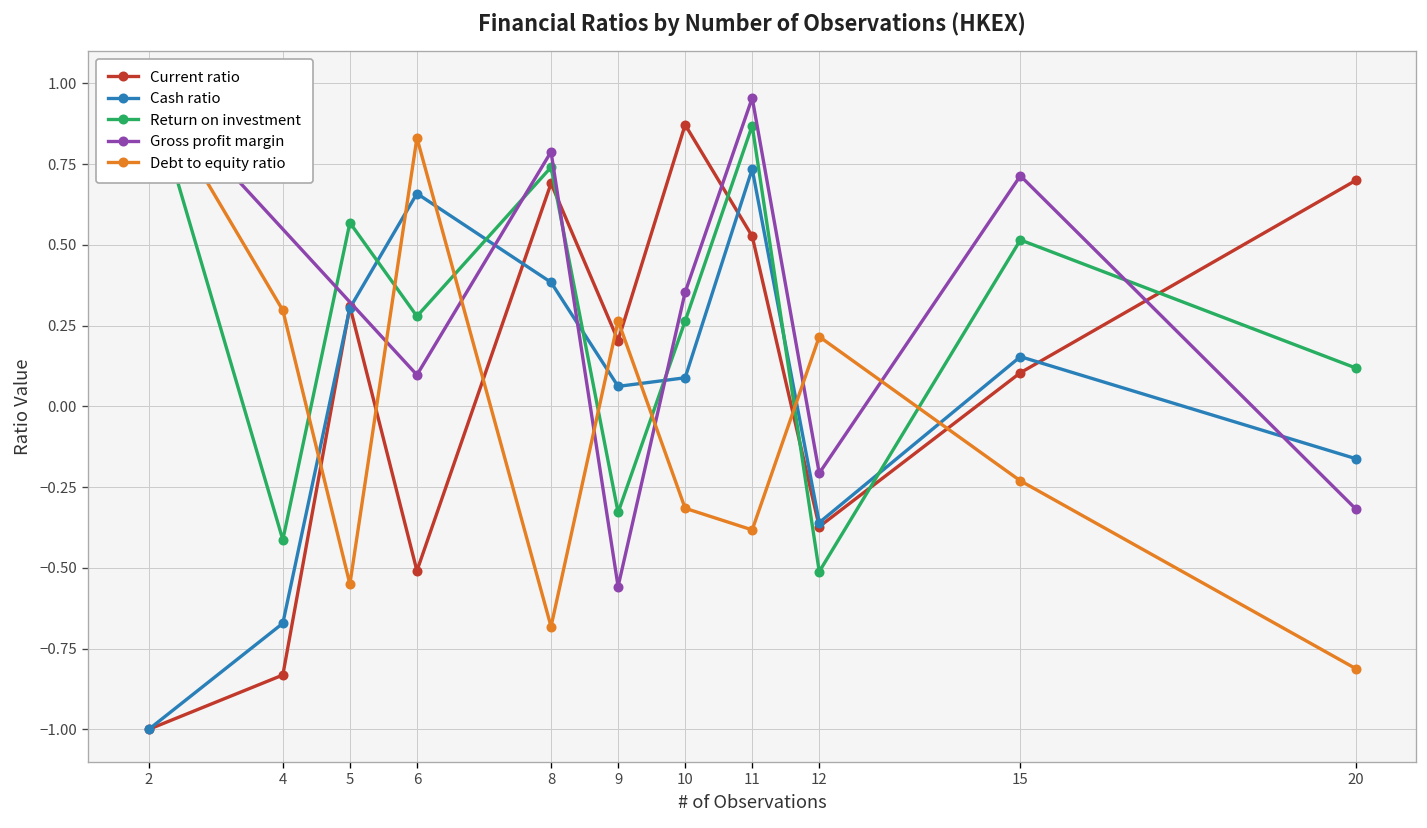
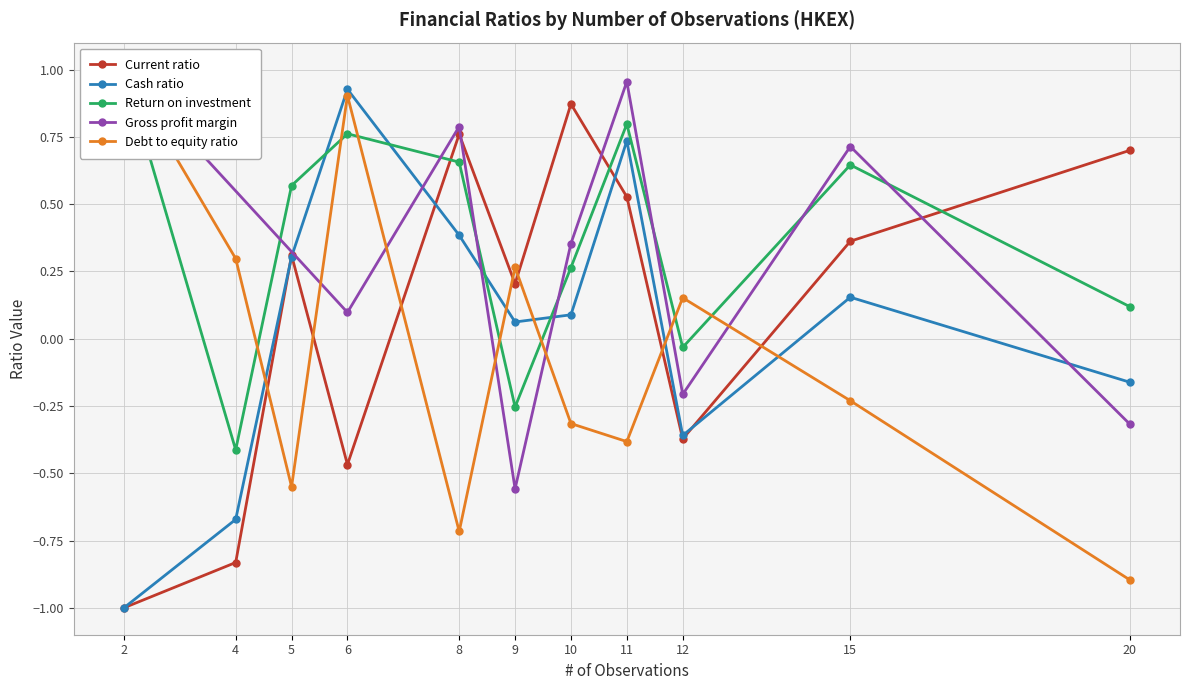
  {
    "Current ratio": {
      "4": -0.83,
-     "6": -0.51,
-     "8": 0.69,
+     "6": -0.47,
+     "8": 0.76,
      "9": 0.20,
      "10": 0.87,
      "11": 0.53,
      "12": -0.37,
-     "15": 0.10,
+     "15": 0.36,
      "20": 0.70
    },
    "Cash ratio": {
      "4": -0.67,
-     "6": 0.66,
+     "6": 0.93,
      "8": 0.38,
      "9": 0.06,
      "10": 0.09,
      "11": 0.74,
      "12": -0.36,
      "15": 0.15,
      "20": -0.16
    },
    "Return on investment": {
      "4": -0.41,
      "5": 0.57,
-     "6": 0.28,
-     "8": 0.74,
-     "9": -0.33,
+     "6": 0.76,
+     "8": 0.66,
+     "9": -0.25,
      "10": 0.26,
-     "11": 0.87,
-     "12": -0.51,
-     "15": 0.52,
+     "11": 0.80,
+     "12": -0.03,
+     "15": 0.65,
      "20": 0.12
    },
    "Gross profit margin": {
      "6": 0.10,
      "8": 0.79,
      "9": -0.56,
      "10": 0.35,
      "11": 0.96,
      "12": -0.21,
      "15": 0.71,
      "20": -0.32
    },
    "Debt to equity ratio": {
      "4": 0.30,
      "5": -0.55,
-     "6": 0.83,
-     "8": -0.68,
+     "6": 0.90,
+     "8": -0.72,
      "9": 0.27,
      "10": -0.32,
      "11": -0.38,
-     "12": 0.22,
+     "12": 0.15,
      "15": -0.23,
-     "20": -0.81
+     "20": -0.90
    }
  }
